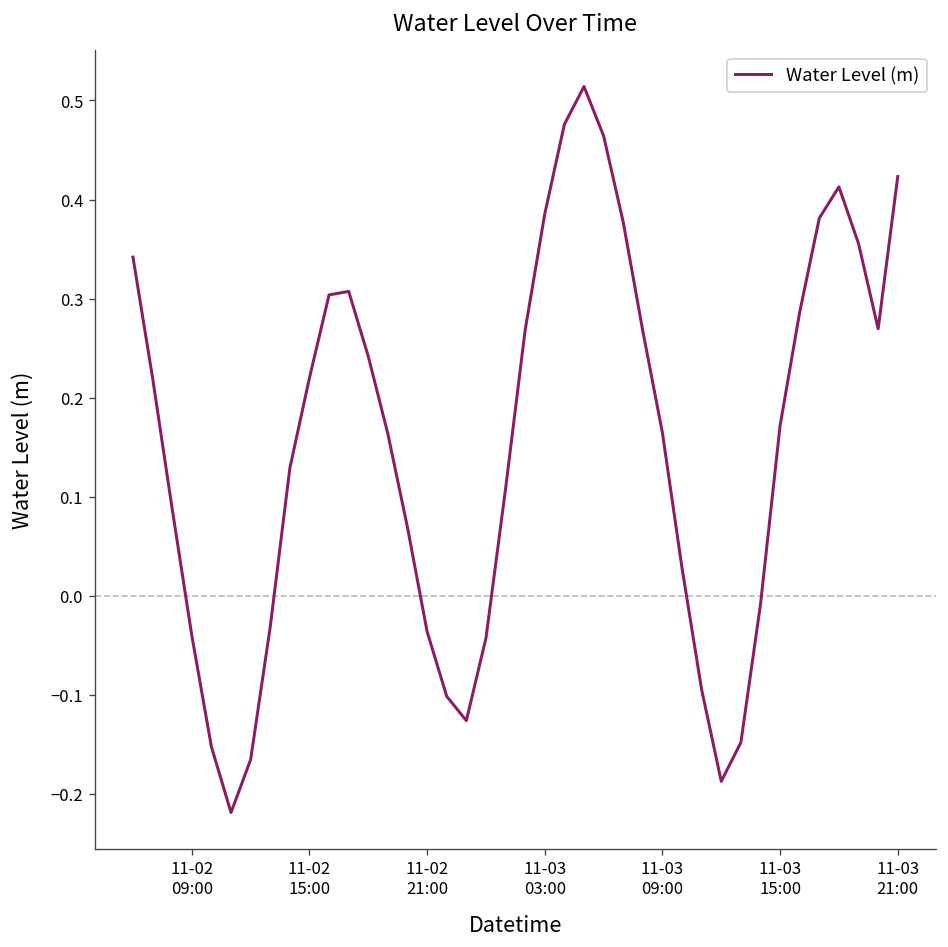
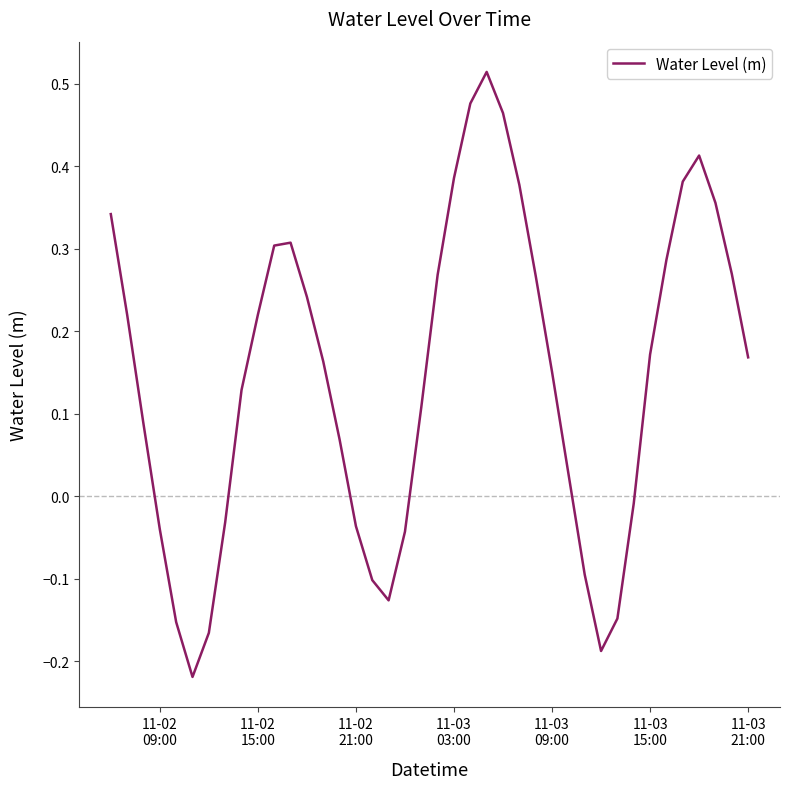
  {
    "11-02 09:00": -0.04,
    "11-02 15:00": 0.22,
    "11-02 21:00": -0.04,
    "11-03 03:00": 0.39,
-   "11-03 09:00": 0.16,
+   "11-03 09:00": 0.15,
    "11-03 15:00": 0.17,
-   "11-03 21:00": 0.42
+   "11-03 21:00": 0.17
  }
